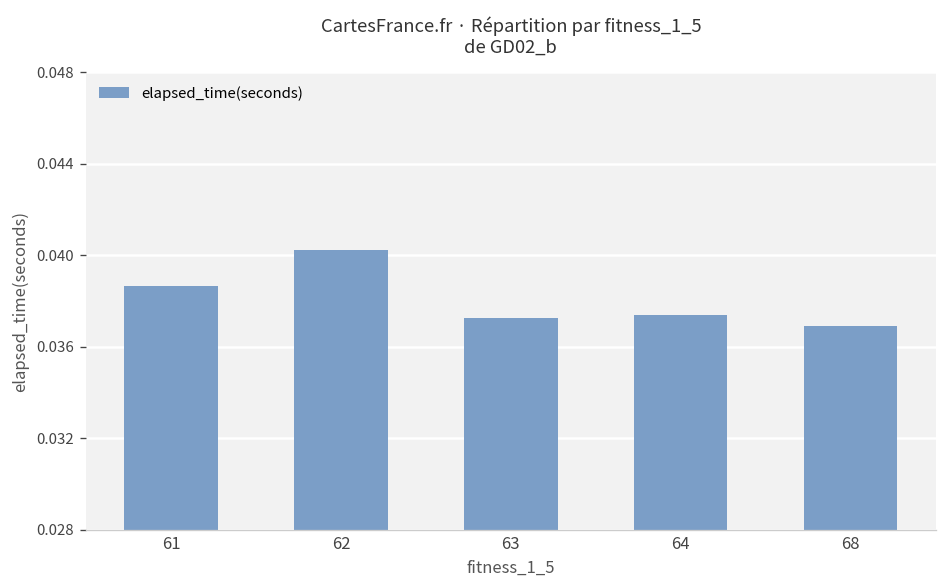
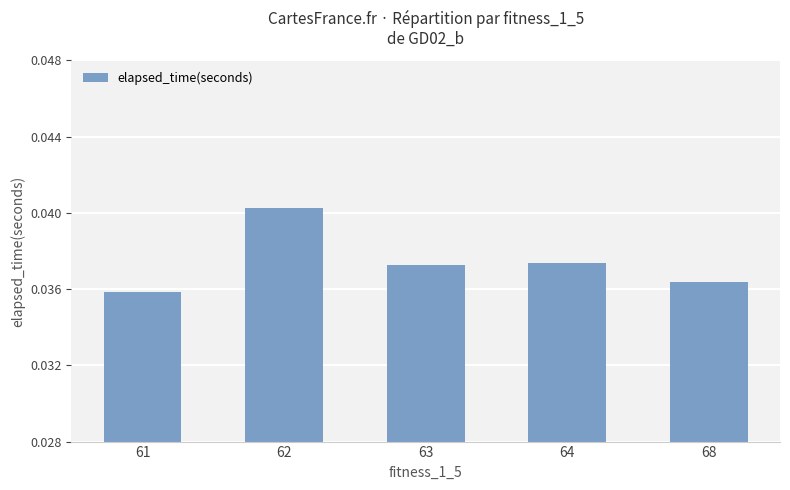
  {
-   "61": 0.0387,
+   "61": 0.0358,
    "62": 0.0402,
    "63": 0.0373,
    "64": 0.0374,
-   "68": 0.0369
+   "68": 0.0364
  }
